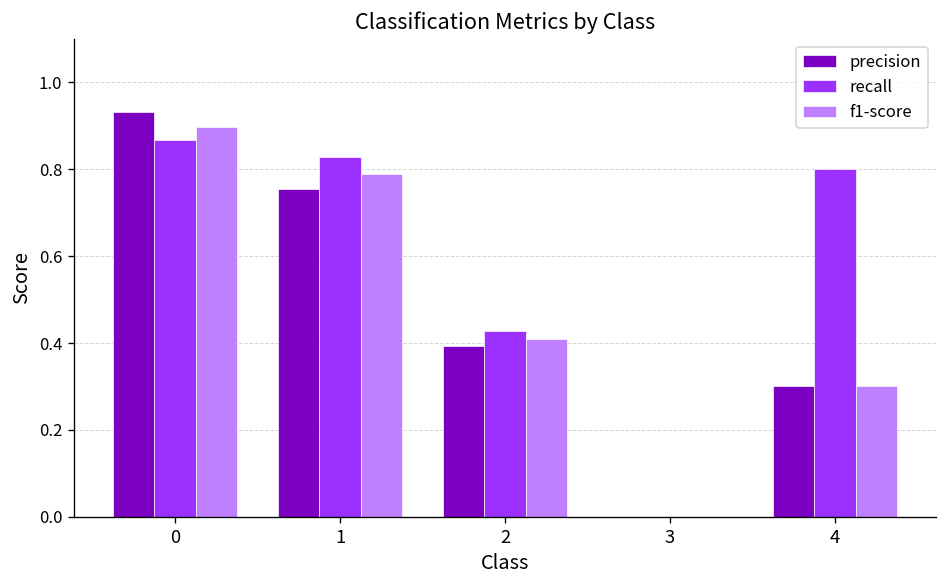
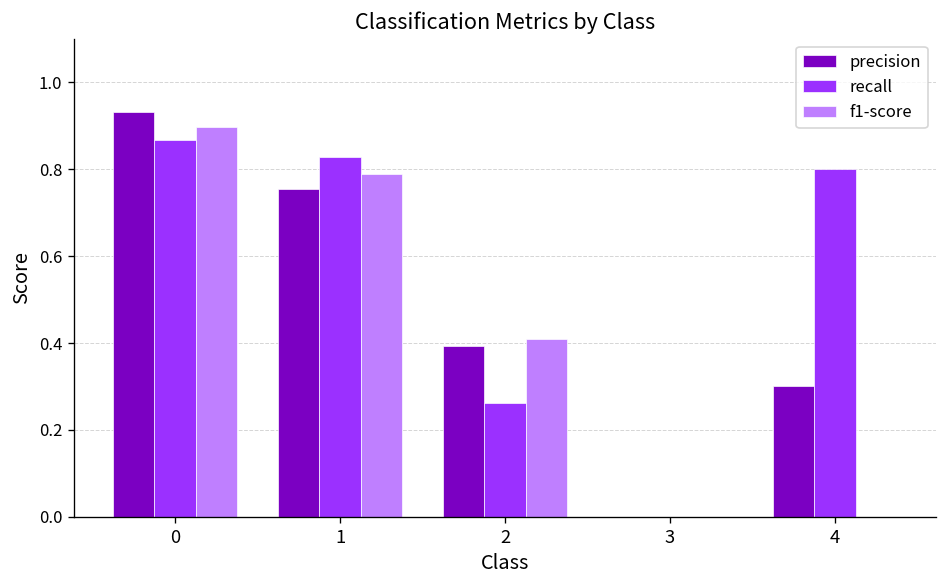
  {
    "precision": {
      "0": 0.93,
      "1": 0.75,
      "2": 0.39,
      "3": 0.00,
      "4": 0.30
    },
    "recall": {
      "0": 0.87,
      "1": 0.83,
-     "2": 0.43,
+     "2": 0.26,
      "3": 0.00,
      "4": 0.80
    },
    "f1-score": {
      "0": 0.9,
      "1": 0.79,
      "2": 0.41,
      "3": 0.0,
-     "4": 0.3
+     "4": 0.0
    }
  }
